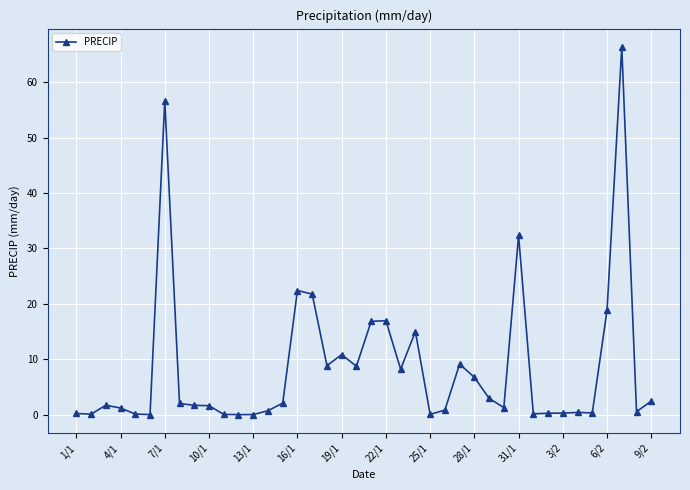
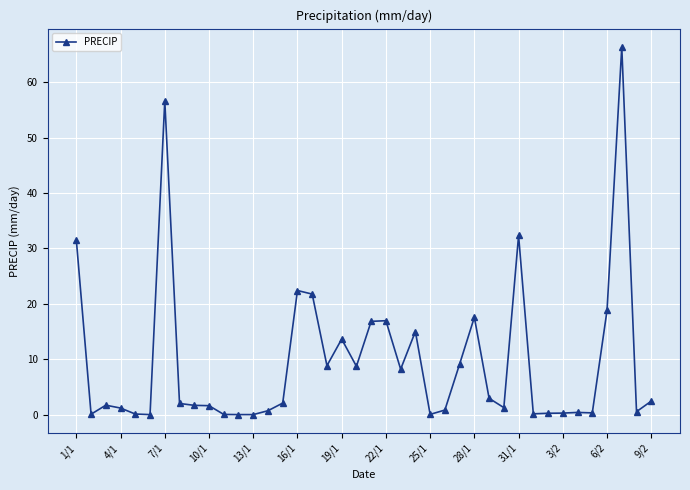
  {
-   "1/1": 0,
+   "1/1": 32,
    "4/1": 1,
    "7/1": 57,
    "10/1": 2,
    "13/1": 0,
    "16/1": 22,
-   "19/1": 11,
+   "19/1": 14,
    "22/1": 17,
    "25/1": 0,
-   "28/1": 7,
+   "28/1": 18,
    "31/1": 32,
    "3/2": 0,
    "6/2": 19,
    "9/2": 2
  }
